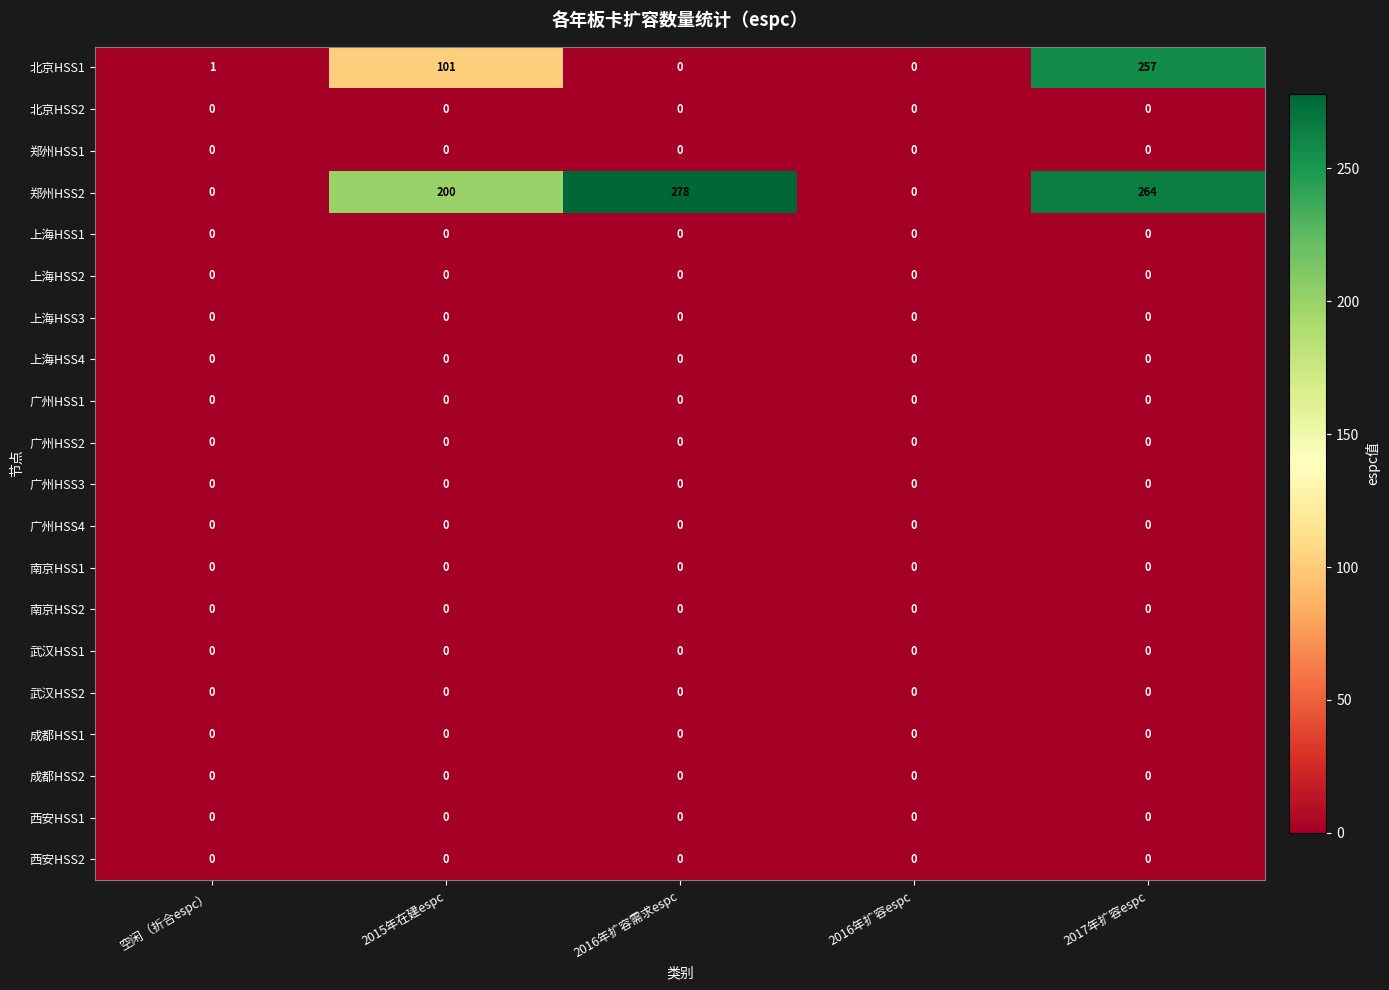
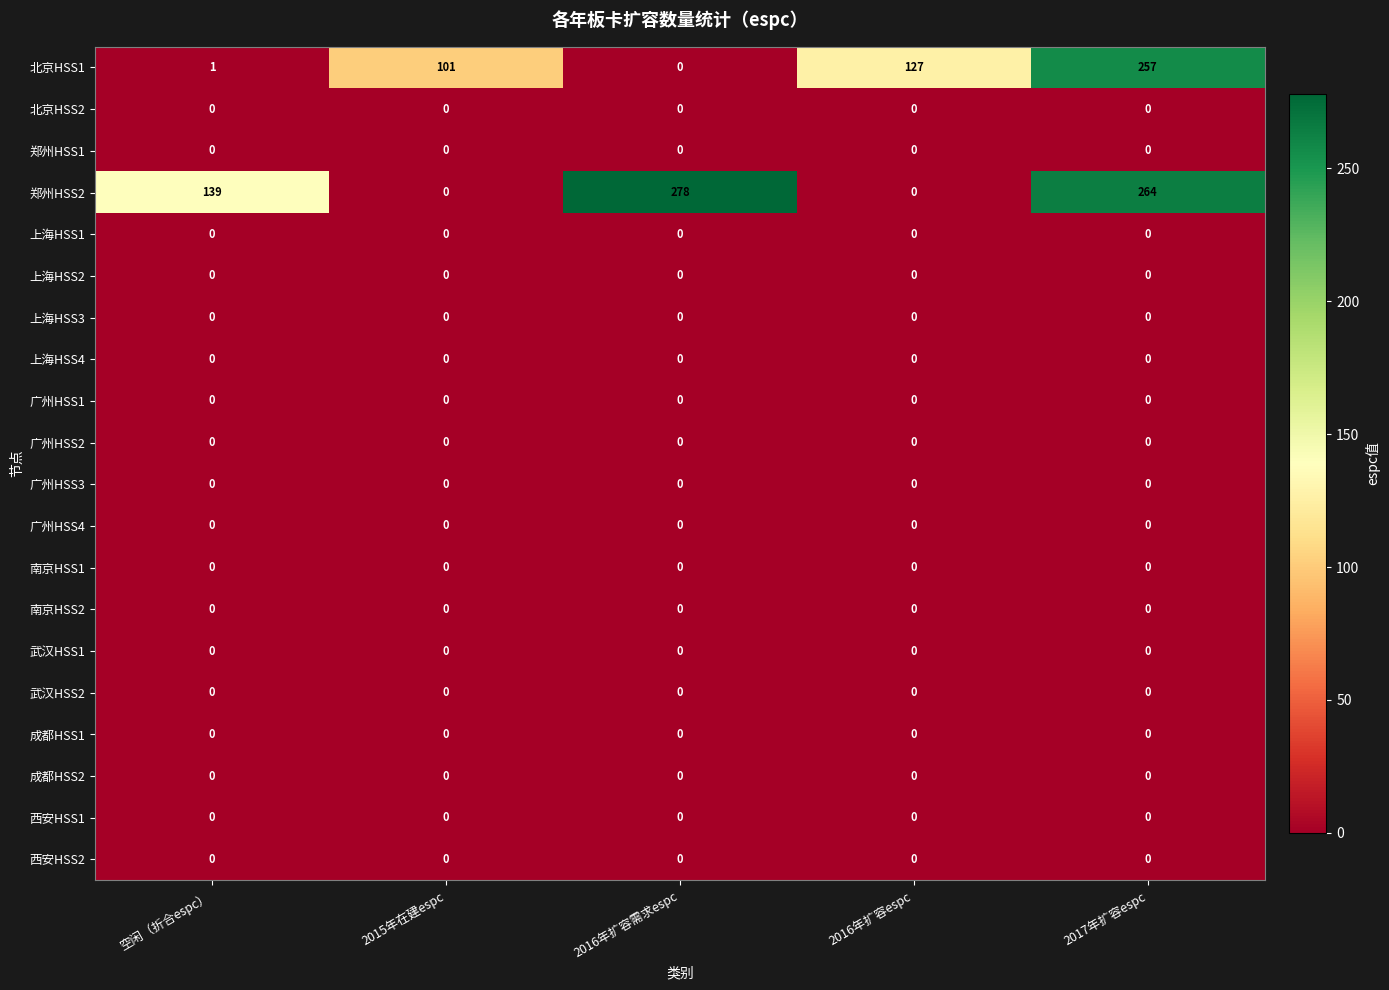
  {
    "北京HSS1": {
      "空闲（折合espc）": 1,
      "2015年在建espc": 101,
      "2016年扩容需求espc": 0,
-     "2016年扩容espc": 0,
+     "2016年扩容espc": 127,
      "2017年扩容espc": 257
    },
    "北京HSS2": {
      "空闲（折合espc）": 0,
      "2015年在建espc": 0,
      "2016年扩容需求espc": 0,
      "2016年扩容espc": 0,
      "2017年扩容espc": 0
    },
    "郑州HSS1": {
      "空闲（折合espc）": 0,
      "2015年在建espc": 0,
      "2016年扩容需求espc": 0,
      "2016年扩容espc": 0,
      "2017年扩容espc": 0
    },
    "郑州HSS2": {
-     "空闲（折合espc）": 0,
-     "2015年在建espc": 200,
+     "空闲（折合espc）": 139,
+     "2015年在建espc": 0,
      "2016年扩容需求espc": 278,
      "2016年扩容espc": 0,
      "2017年扩容espc": 264
    },
    "上海HSS1": {
      "空闲（折合espc）": 0,
      "2015年在建espc": 0,
      "2016年扩容需求espc": 0,
      "2016年扩容espc": 0,
      "2017年扩容espc": 0
    },
    "上海HSS2": {
      "空闲（折合espc）": 0,
      "2015年在建espc": 0,
      "2016年扩容需求espc": 0,
      "2016年扩容espc": 0,
      "2017年扩容espc": 0
    },
    "上海HSS3": {
      "空闲（折合espc）": 0,
      "2015年在建espc": 0,
      "2016年扩容需求espc": 0,
      "2016年扩容espc": 0,
      "2017年扩容espc": 0
    },
    "上海HSS4": {
      "空闲（折合espc）": 0,
      "2015年在建espc": 0,
      "2016年扩容需求espc": 0,
      "2016年扩容espc": 0,
      "2017年扩容espc": 0
    },
    "广州HSS1": {
      "空闲（折合espc）": 0,
      "2015年在建espc": 0,
      "2016年扩容需求espc": 0,
      "2016年扩容espc": 0,
      "2017年扩容espc": 0
    },
    "广州HSS2": {
      "空闲（折合espc）": 0,
      "2015年在建espc": 0,
      "2016年扩容需求espc": 0,
      "2016年扩容espc": 0,
      "2017年扩容espc": 0
    },
    "广州HSS3": {
      "空闲（折合espc）": 0,
      "2015年在建espc": 0,
      "2016年扩容需求espc": 0,
      "2016年扩容espc": 0,
      "2017年扩容espc": 0
    },
    "广州HSS4": {
      "空闲（折合espc）": 0,
      "2015年在建espc": 0,
      "2016年扩容需求espc": 0,
      "2016年扩容espc": 0,
      "2017年扩容espc": 0
    },
    "南京HSS1": {
      "空闲（折合espc）": 0,
      "2015年在建espc": 0,
      "2016年扩容需求espc": 0,
      "2016年扩容espc": 0,
      "2017年扩容espc": 0
    },
    "南京HSS2": {
      "空闲（折合espc）": 0,
      "2015年在建espc": 0,
      "2016年扩容需求espc": 0,
      "2016年扩容espc": 0,
      "2017年扩容espc": 0
    },
    "武汉HSS1": {
      "空闲（折合espc）": 0,
      "2015年在建espc": 0,
      "2016年扩容需求espc": 0,
      "2016年扩容espc": 0,
      "2017年扩容espc": 0
    },
    "武汉HSS2": {
      "空闲（折合espc）": 0,
      "2015年在建espc": 0,
      "2016年扩容需求espc": 0,
      "2016年扩容espc": 0,
      "2017年扩容espc": 0
    },
    "成都HSS1": {
      "空闲（折合espc）": 0,
      "2015年在建espc": 0,
      "2016年扩容需求espc": 0,
      "2016年扩容espc": 0,
      "2017年扩容espc": 0
    },
    "成都HSS2": {
      "空闲（折合espc）": 0,
      "2015年在建espc": 0,
      "2016年扩容需求espc": 0,
      "2016年扩容espc": 0,
      "2017年扩容espc": 0
    },
    "西安HSS1": {
      "空闲（折合espc）": 0,
      "2015年在建espc": 0,
      "2016年扩容需求espc": 0,
      "2016年扩容espc": 0,
      "2017年扩容espc": 0
    },
    "西安HSS2": {
      "空闲（折合espc）": 0,
      "2015年在建espc": 0,
      "2016年扩容需求espc": 0,
      "2016年扩容espc": 0,
      "2017年扩容espc": 0
    }
  }
